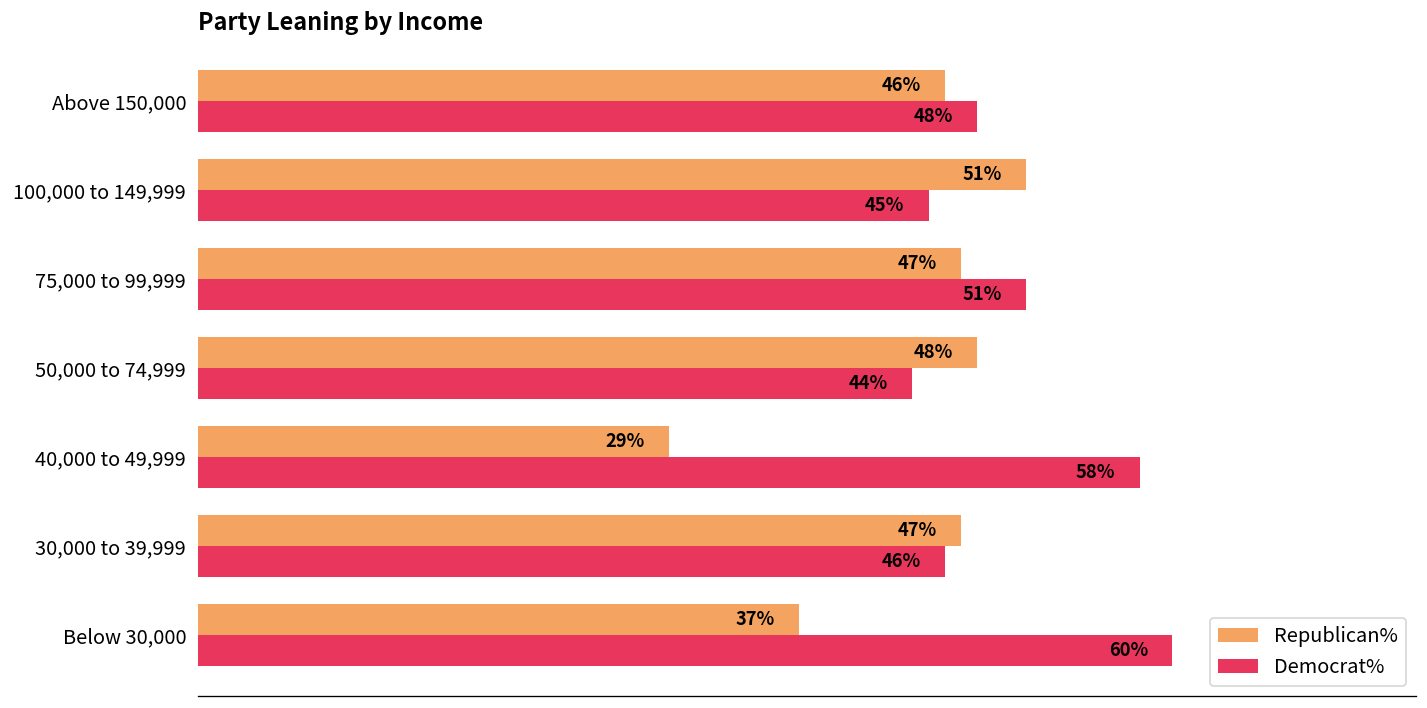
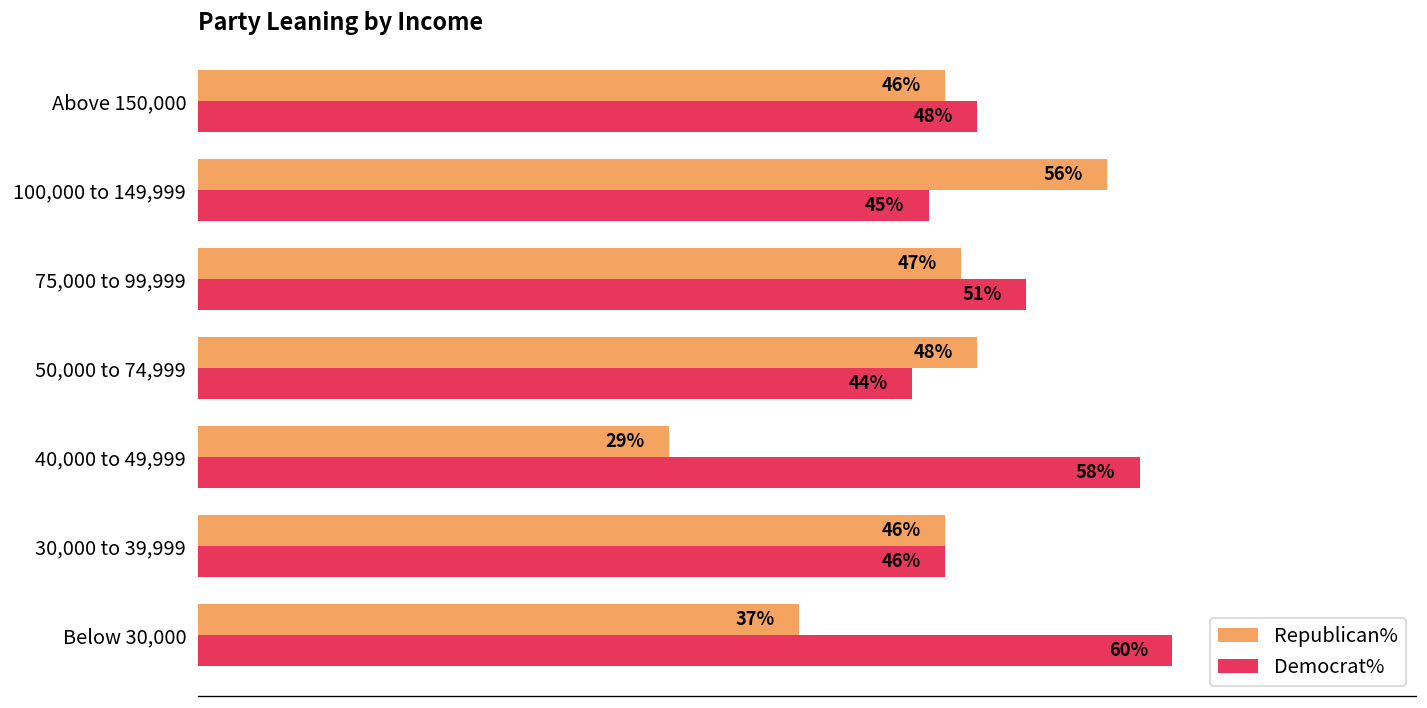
  {
    "Republican%": {
      "Above 150,000": "46%",
-     "100,000 to 149,999": "51%",
+     "100,000 to 149,999": "56%",
      "75,000 to 99,999": "47%",
      "50,000 to 74,999": "48%",
      "40,000 to 49,999": "29%",
-     "30,000 to 39,999": "47%",
+     "30,000 to 39,999": "46%",
      "Below 30,000": "37%"
    },
    "Democrat%": {
      "Above 150,000": "48%",
      "100,000 to 149,999": "45%",
      "75,000 to 99,999": "51%",
      "50,000 to 74,999": "44%",
      "40,000 to 49,999": "58%",
      "30,000 to 39,999": "46%",
      "Below 30,000": "60%"
    }
  }
